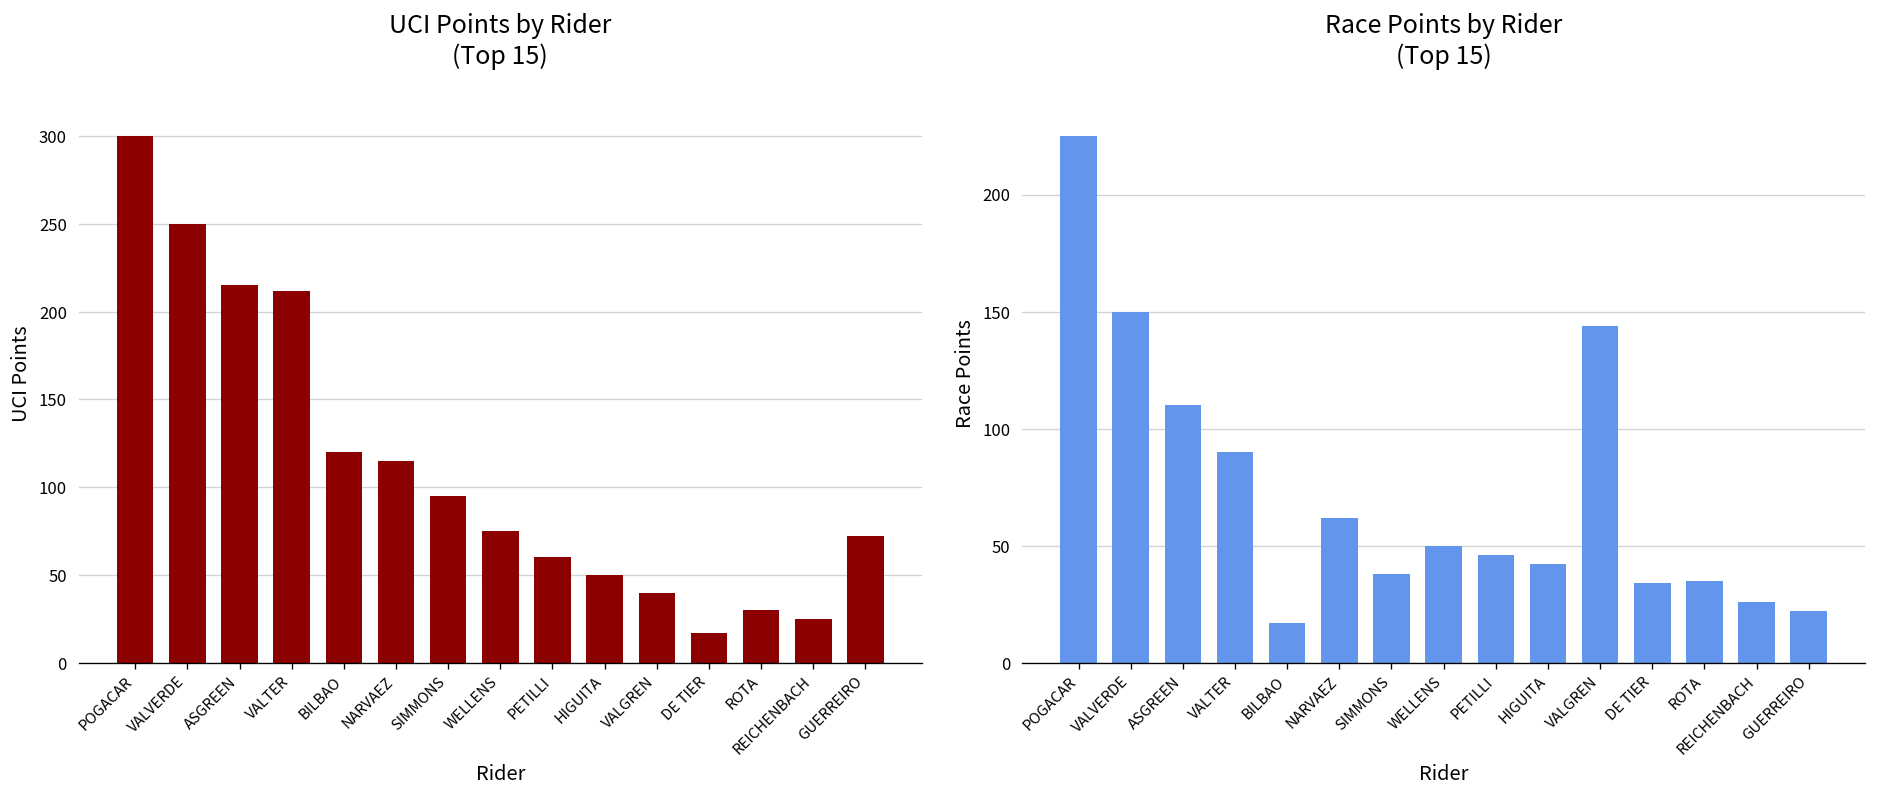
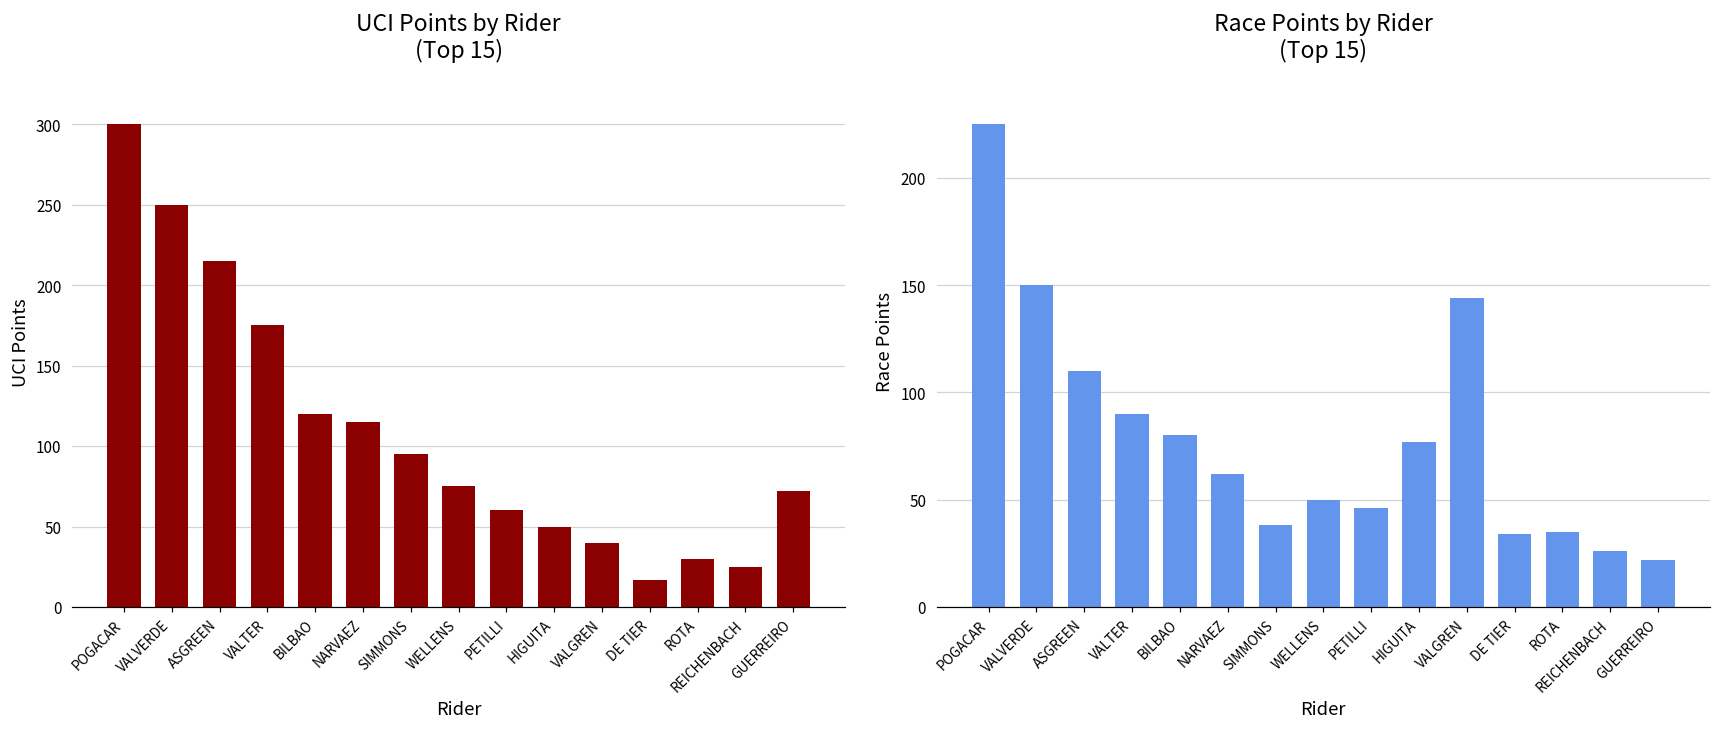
  {
    "UCI Points by Rider (Top 15)": {
      "POGACAR": 300,
      "VALVERDE": 250,
      "ASGREEN": 215,
-     "VALTER": 212,
+     "VALTER": 175,
      "BILBAO": 120,
      "NARVAEZ": 115,
      "SIMMONS": 95,
      "WELLENS": 75,
      "PETILLI": 60,
      "HIGUITA": 50,
      "VALGREN": 40,
      "DE TIER": 17,
      "ROTA": 30,
      "REICHENBACH": 25,
      "GUERREIRO": 72
    },
    "Race Points by Rider (Top 15)": {
      "POGACAR": 225,
      "VALVERDE": 150,
      "ASGREEN": 110,
      "VALTER": 90,
-     "BILBAO": 17,
+     "BILBAO": 80,
      "NARVAEZ": 62,
      "SIMMONS": 38,
      "WELLENS": 50,
      "PETILLI": 46,
-     "HIGUITA": 42,
+     "HIGUITA": 77,
      "VALGREN": 144,
      "DE TIER": 34,
      "ROTA": 35,
      "REICHENBACH": 26,
      "GUERREIRO": 22
    }
  }
